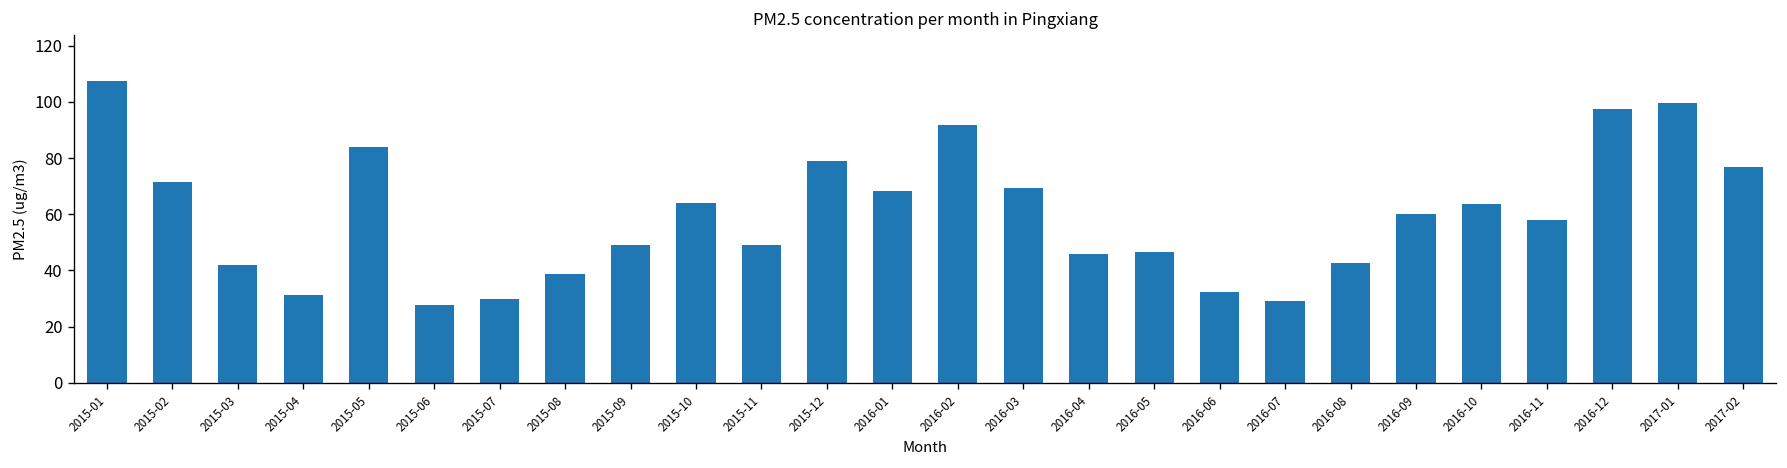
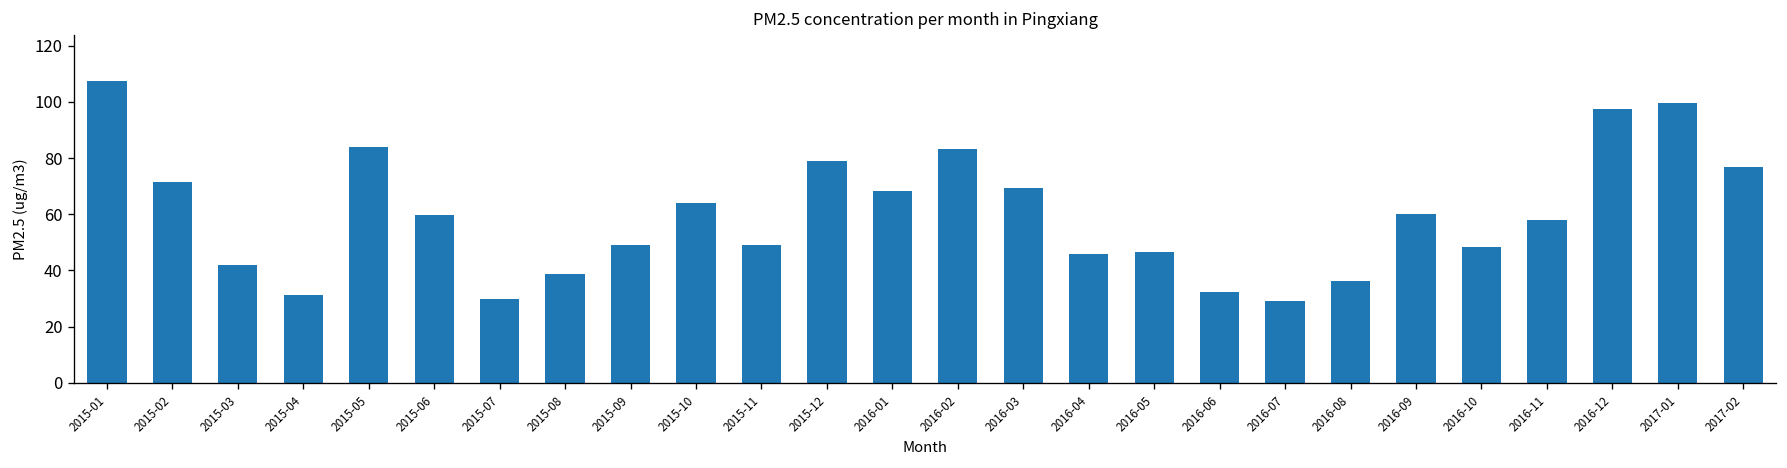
  {
    "2015-01": 108,
    "2015-02": 72,
    "2015-03": 42,
    "2015-04": 31,
    "2015-05": 84,
-   "2015-06": 28,
+   "2015-06": 60,
    "2015-07": 30,
    "2015-08": 39,
    "2015-09": 49,
    "2015-10": 64,
    "2015-11": 49,
    "2015-12": 79,
    "2016-01": 68,
-   "2016-02": 92,
+   "2016-02": 83,
    "2016-03": 69,
    "2016-04": 46,
    "2016-05": 47,
    "2016-06": 33,
    "2016-07": 29,
-   "2016-08": 43,
+   "2016-08": 36,
    "2016-09": 60,
-   "2016-10": 64,
+   "2016-10": 48,
    "2016-11": 58,
    "2016-12": 97,
    "2017-01": 100,
    "2017-02": 77
  }
